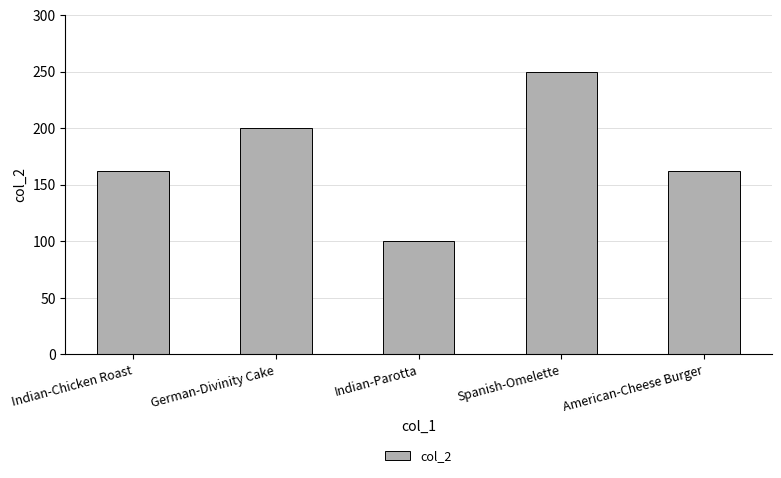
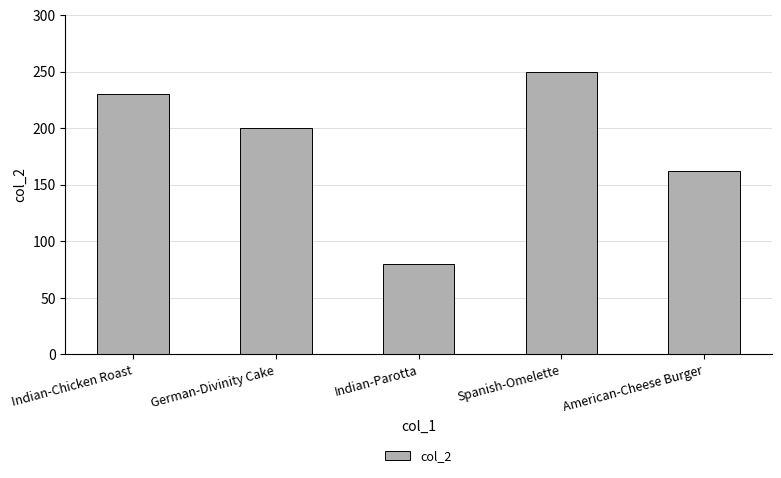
  {
-   "Indian-Chicken Roast": 162,
+   "Indian-Chicken Roast": 230,
    "German-Divinity Cake": 200,
-   "Indian-Parotta": 100,
+   "Indian-Parotta": 80,
    "Spanish-Omelette": 250,
    "American-Cheese Burger": 162
  }
